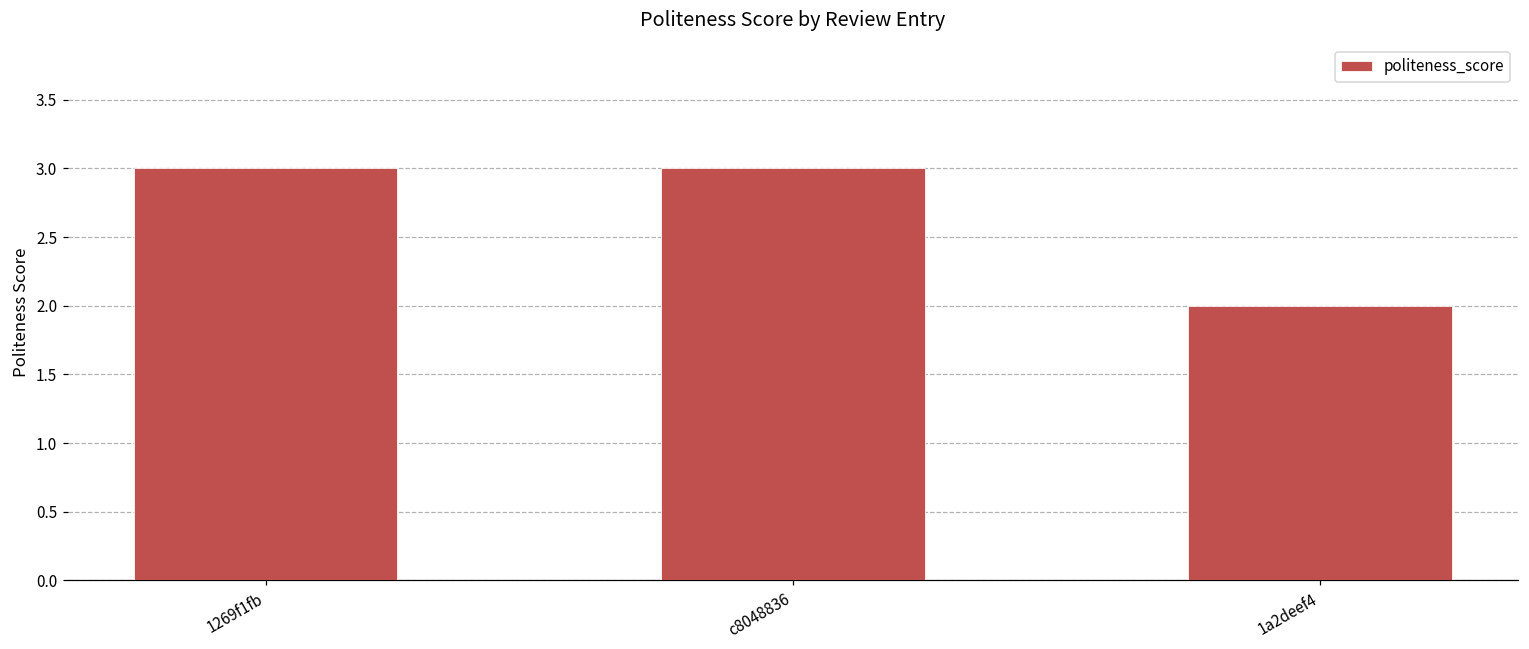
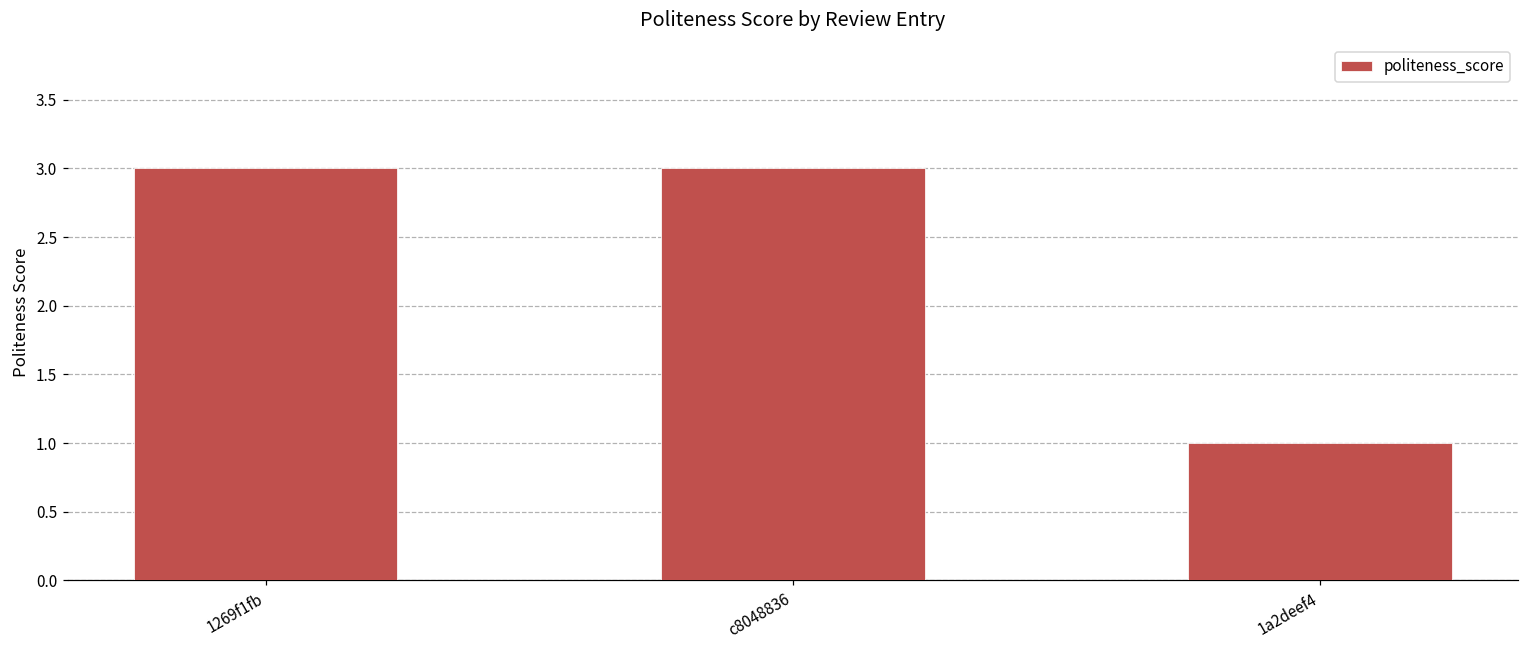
  {
    "1269f1fb": 3,
    "c8048836": 3,
-   "1a2deef4": 2
+   "1a2deef4": 1
  }
